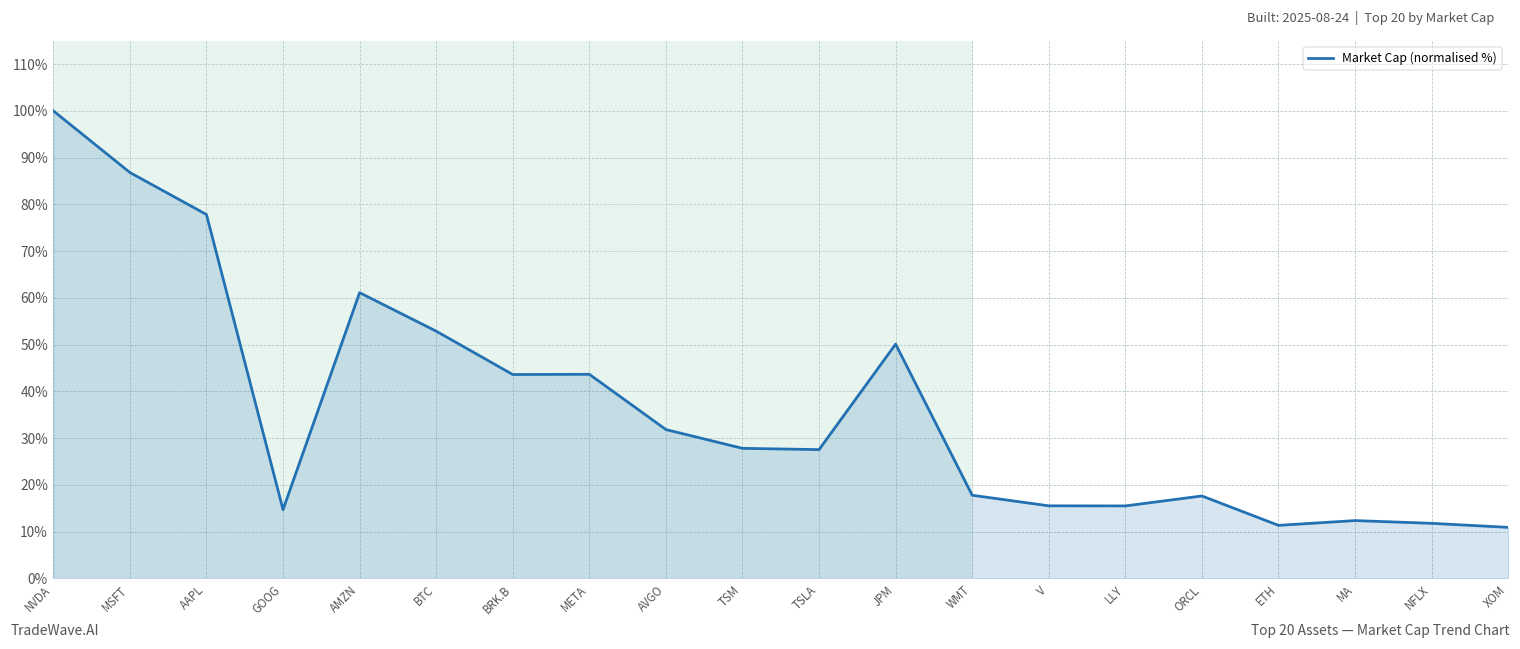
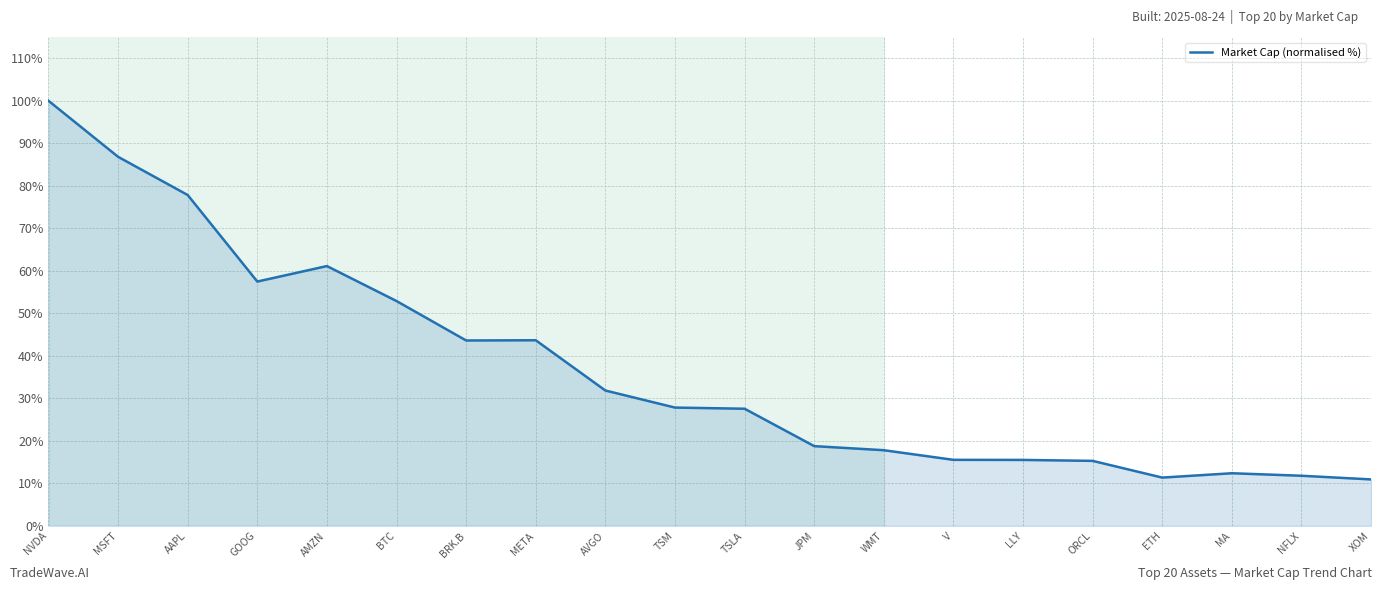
  {
    "NVDA": "100%",
    "MSFT": "87%",
    "AAPL": "78%",
-   "GOOG": "15%",
+   "GOOG": "57%",
    "AMZN": "61%",
    "BTC": "53%",
    "BRK.B": "44%",
    "META": "44%",
    "AVGO": "32%",
    "TSM": "28%",
    "TSLA": "28%",
-   "JPM": "50%",
+   "JPM": "19%",
    "WMT": "18%",
    "V": "16%",
    "LLY": "16%",
-   "ORCL": "18%",
+   "ORCL": "15%",
    "ETH": "11%",
    "MA": "12%",
    "NFLX": "12%",
    "XOM": "11%"
  }
